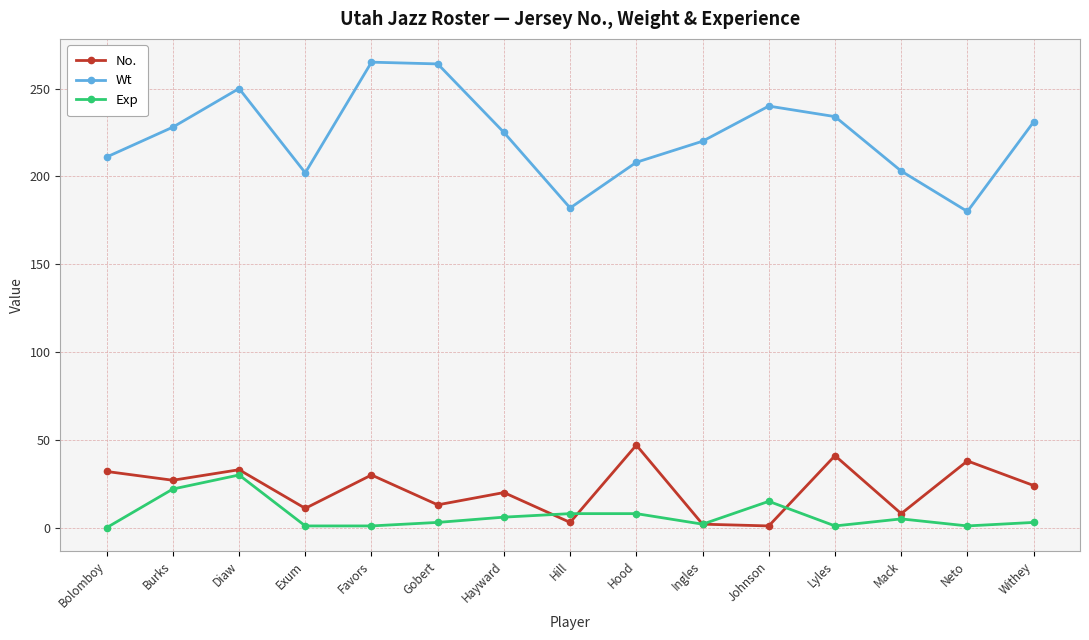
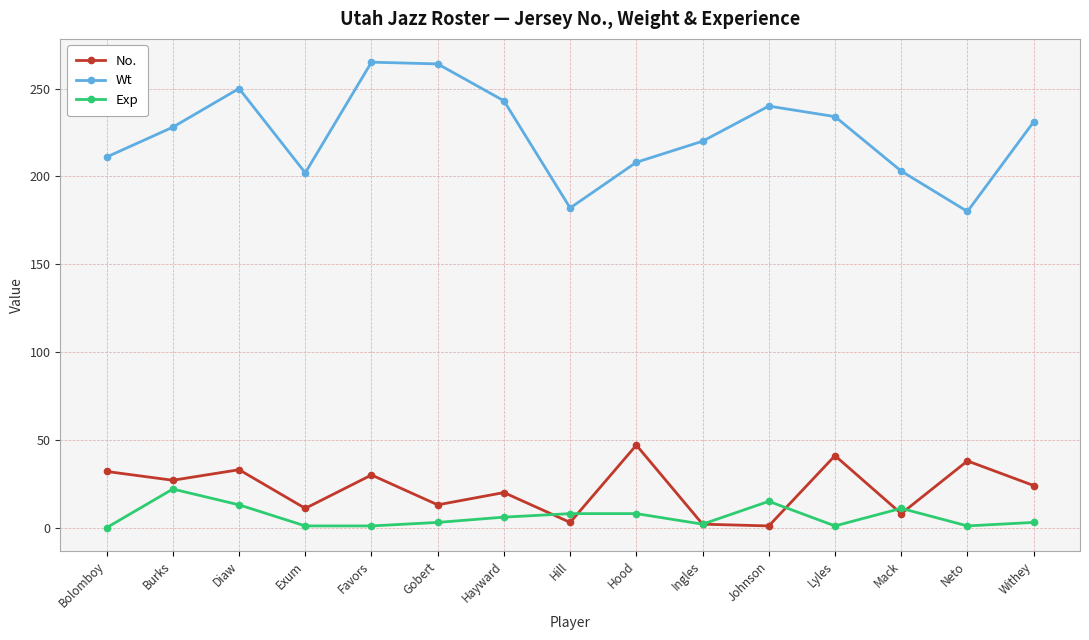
  {
    "No.": {
      "Bolomboy": 32,
      "Burks": 27,
      "Diaw": 33,
      "Exum": 11,
      "Favors": 30,
      "Gobert": 13,
      "Hayward": 20,
      "Hill": 3,
      "Hood": 47,
      "Johnson": 1,
      "Lyles": 41,
      "Mack": 8,
      "Neto": 38,
      "Withey": 24
    },
    "Wt": {
      "Bolomboy": 211,
      "Burks": 228,
      "Diaw": 250,
      "Exum": 202,
      "Favors": 265,
      "Gobert": 264,
-     "Hayward": 225,
+     "Hayward": 243,
      "Hill": 182,
      "Hood": 208,
      "Ingles": 220,
      "Johnson": 240,
      "Lyles": 234,
      "Mack": 203,
      "Neto": 180,
      "Withey": 231
    },
    "Exp": {
      "Bolomboy": 0,
      "Burks": 22,
-     "Diaw": 30,
+     "Diaw": 13,
      "Exum": 1,
      "Favors": 1,
      "Gobert": 3,
      "Hayward": 6,
      "Hill": 8,
      "Hood": 8,
      "Johnson": 15,
      "Lyles": 1,
-     "Mack": 5,
+     "Mack": 11,
      "Neto": 1,
      "Withey": 3
    }
  }
